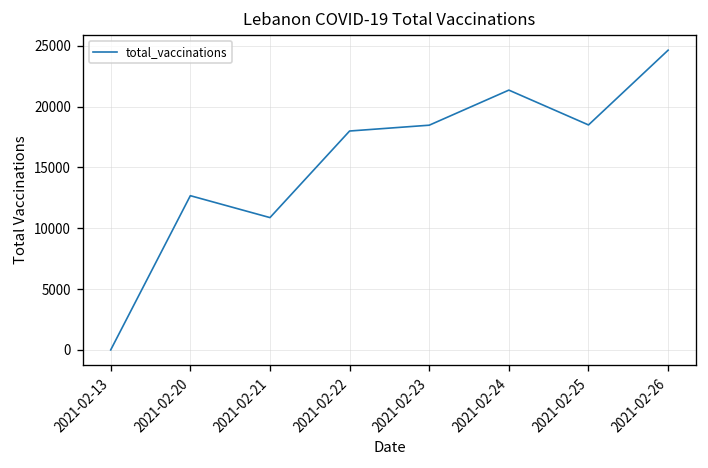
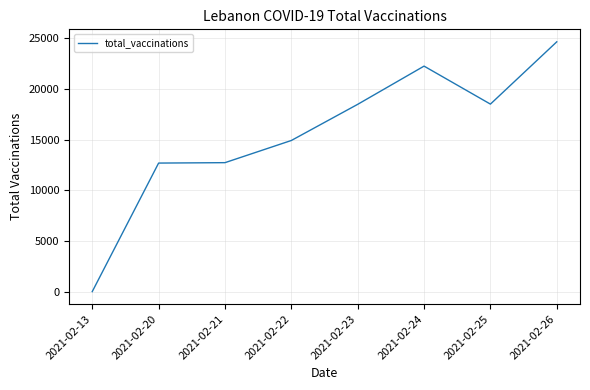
  {
    "2021-02-13": 0,
    "2021-02-20": 12700,
-   "2021-02-21": 10900,
-   "2021-02-22": 18000,
+   "2021-02-21": 12700,
+   "2021-02-22": 14900,
    "2021-02-23": 18500,
-   "2021-02-24": 21400,
+   "2021-02-24": 22200,
    "2021-02-25": 18500,
    "2021-02-26": 24600
  }
